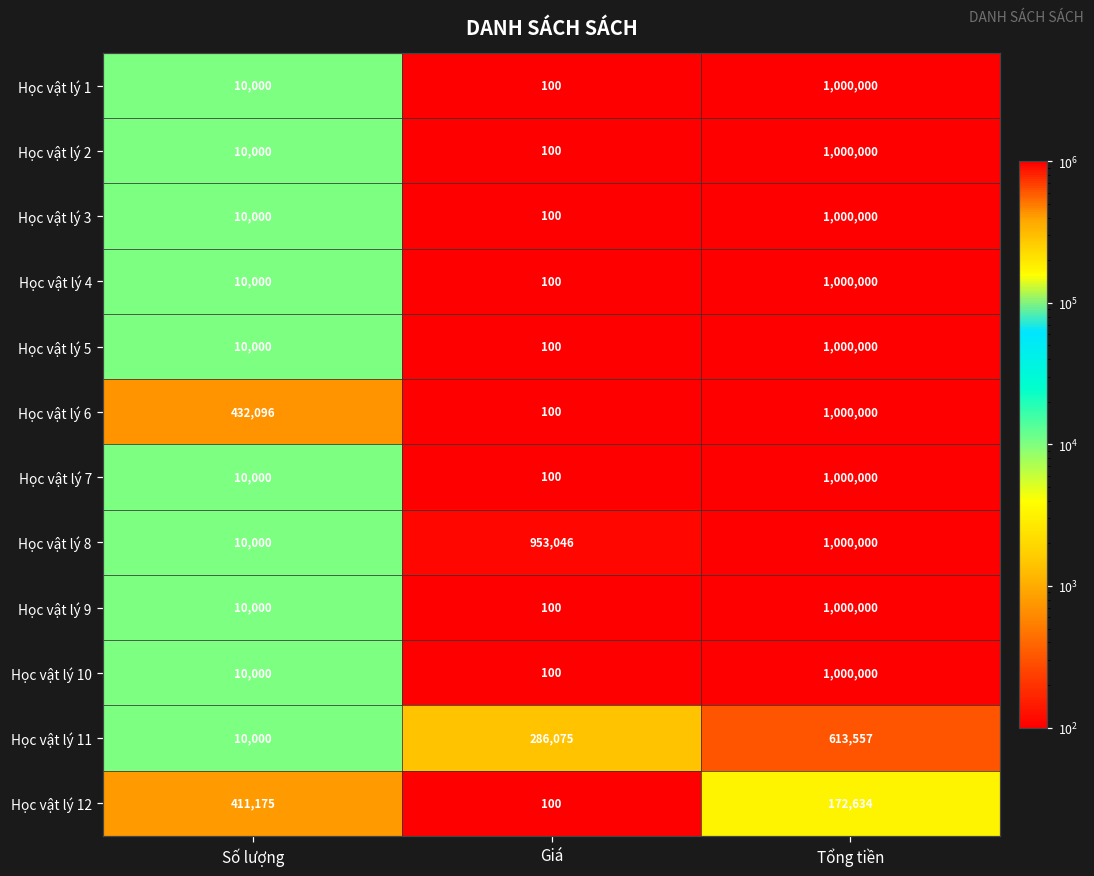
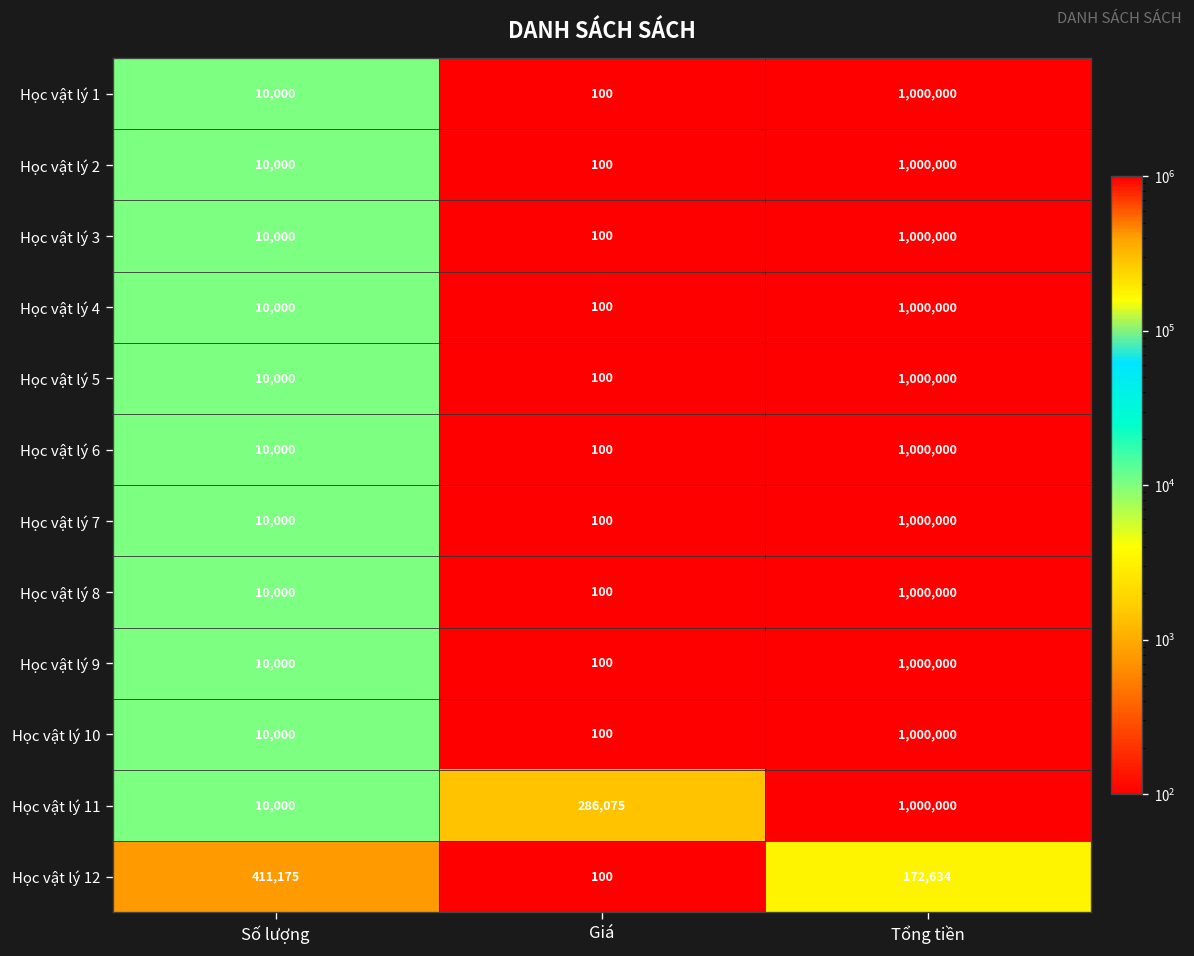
  {
    "Học vật lý 1": {
      "Số lượng": "10,000",
      "Giá": "100",
      "Tổng tiền": "1,000,000"
    },
    "Học vật lý 2": {
      "Số lượng": "10,000",
      "Giá": "100",
      "Tổng tiền": "1,000,000"
    },
    "Học vật lý 3": {
      "Số lượng": "10,000",
      "Giá": "100",
      "Tổng tiền": "1,000,000"
    },
    "Học vật lý 4": {
      "Số lượng": "10,000",
      "Giá": "100",
      "Tổng tiền": "1,000,000"
    },
    "Học vật lý 5": {
      "Số lượng": "10,000",
      "Giá": "100",
      "Tổng tiền": "1,000,000"
    },
    "Học vật lý 6": {
-     "Số lượng": "432,096",
+     "Số lượng": "10,000",
      "Giá": "100",
      "Tổng tiền": "1,000,000"
    },
    "Học vật lý 7": {
      "Số lượng": "10,000",
      "Giá": "100",
      "Tổng tiền": "1,000,000"
    },
    "Học vật lý 8": {
      "Số lượng": "10,000",
-     "Giá": "953,046",
+     "Giá": "100",
      "Tổng tiền": "1,000,000"
    },
    "Học vật lý 9": {
      "Số lượng": "10,000",
      "Giá": "100",
      "Tổng tiền": "1,000,000"
    },
    "Học vật lý 10": {
      "Số lượng": "10,000",
      "Giá": "100",
      "Tổng tiền": "1,000,000"
    },
    "Học vật lý 11": {
      "Số lượng": "10,000",
      "Giá": "286,075",
-     "Tổng tiền": "613,557"
+     "Tổng tiền": "1,000,000"
    },
    "Học vật lý 12": {
      "Số lượng": "411,175",
      "Giá": "100",
      "Tổng tiền": "172,634"
    }
  }
